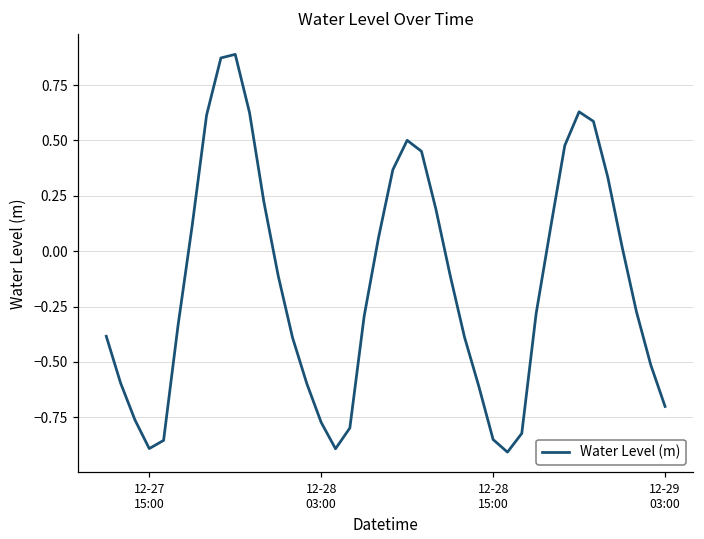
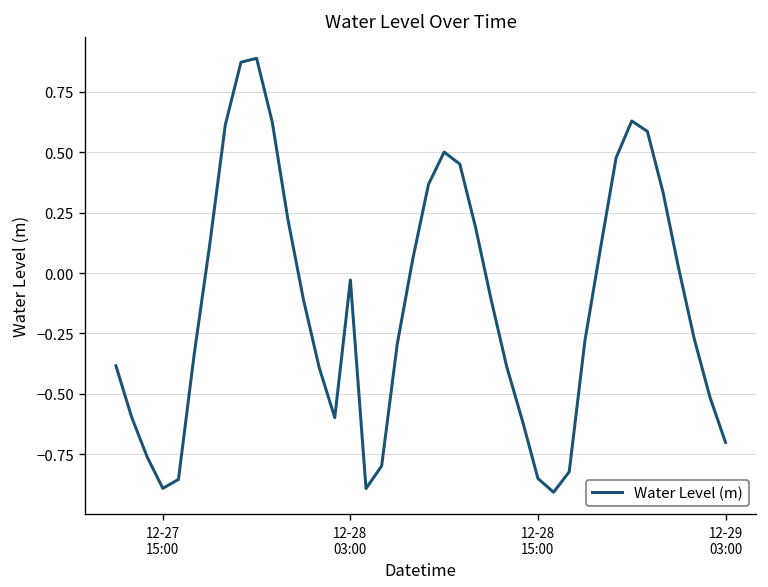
  {
    "12-27 15:00": -0.89,
-   "12-28 03:00": -0.77,
+   "12-28 03:00": -0.03,
    "12-28 15:00": -0.85,
    "12-29 03:00": -0.70
  }
